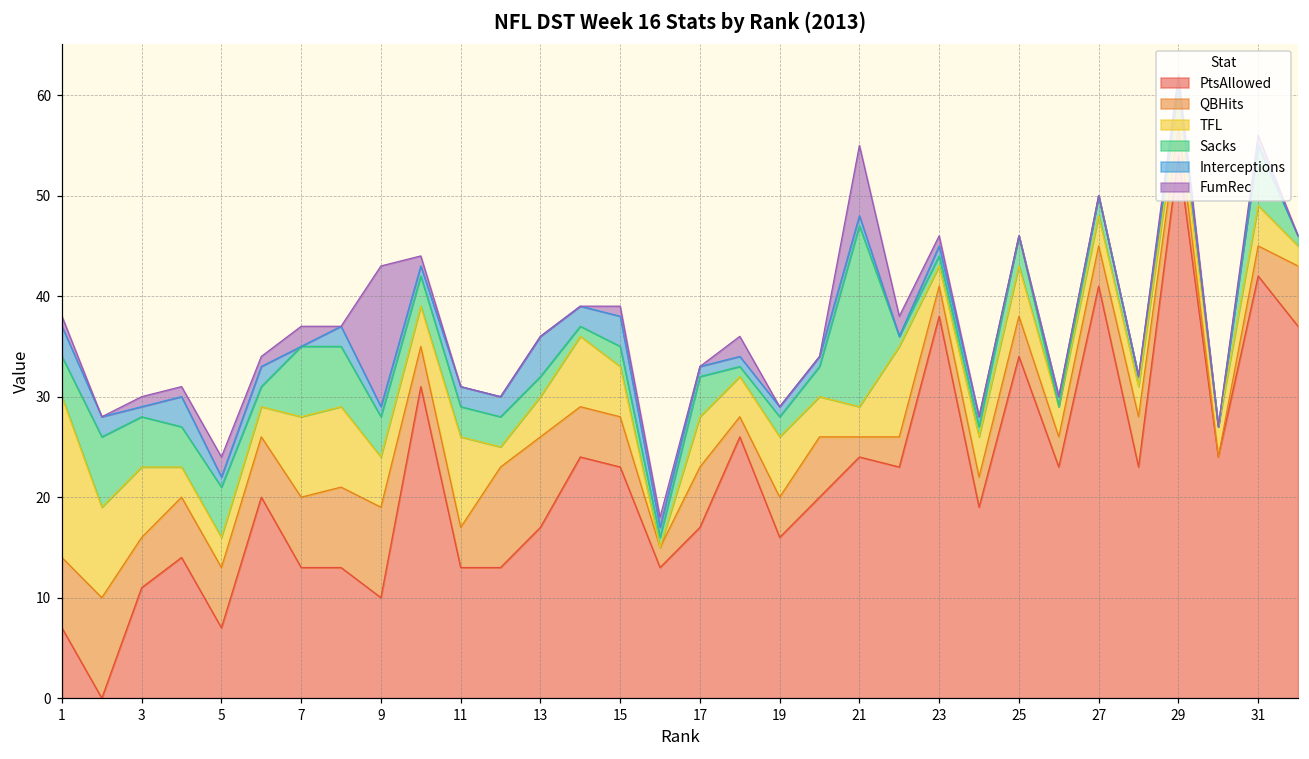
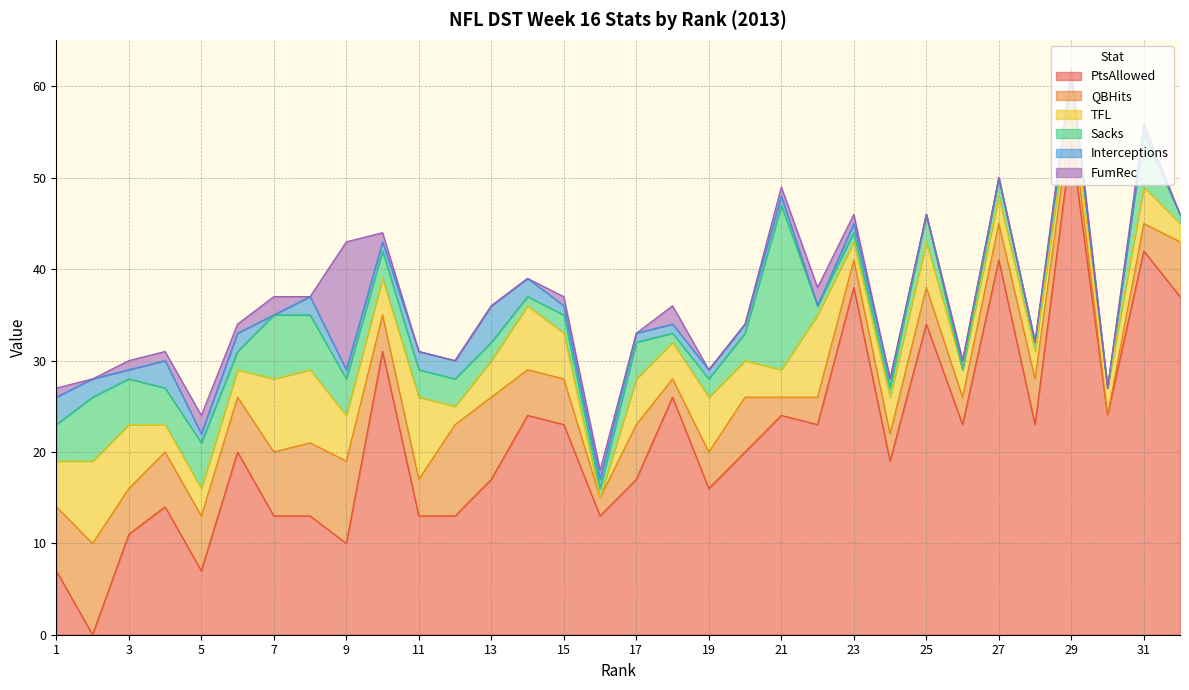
  {
    "TFL": {
-     "1": 16,
+     "1": 5,
      "3": 7,
      "5": 3,
      "7": 8,
      "9": 5,
      "11": 9,
      "13": 4,
      "15": 5,
      "17": 5,
      "19": 6,
      "21": 3,
      "23": 2,
      "25": 5,
      "27": 3,
      "31": 4
    },
    "Sacks": {
      "1": 4,
      "3": 5,
      "5": 5,
      "9": 4,
      "11": 3,
      "13": 2,
      "15": 2,
      "17": 4,
      "19": 2,
      "21": 18,
      "23": 1
    },
    "Interceptions": {
      "1": 3,
      "3": 1,
      "5": 1,
      "9": 1,
-     "15": 3,
+     "15": 1,
      "21": 1,
      "23": 1
    },
    "FumRec": {
      "1": 1,
      "3": 1,
      "5": 2,
      "7": 2,
      "9": 14,
      "15": 1,
-     "21": 7,
+     "21": 1,
      "23": 1
    }
  }
